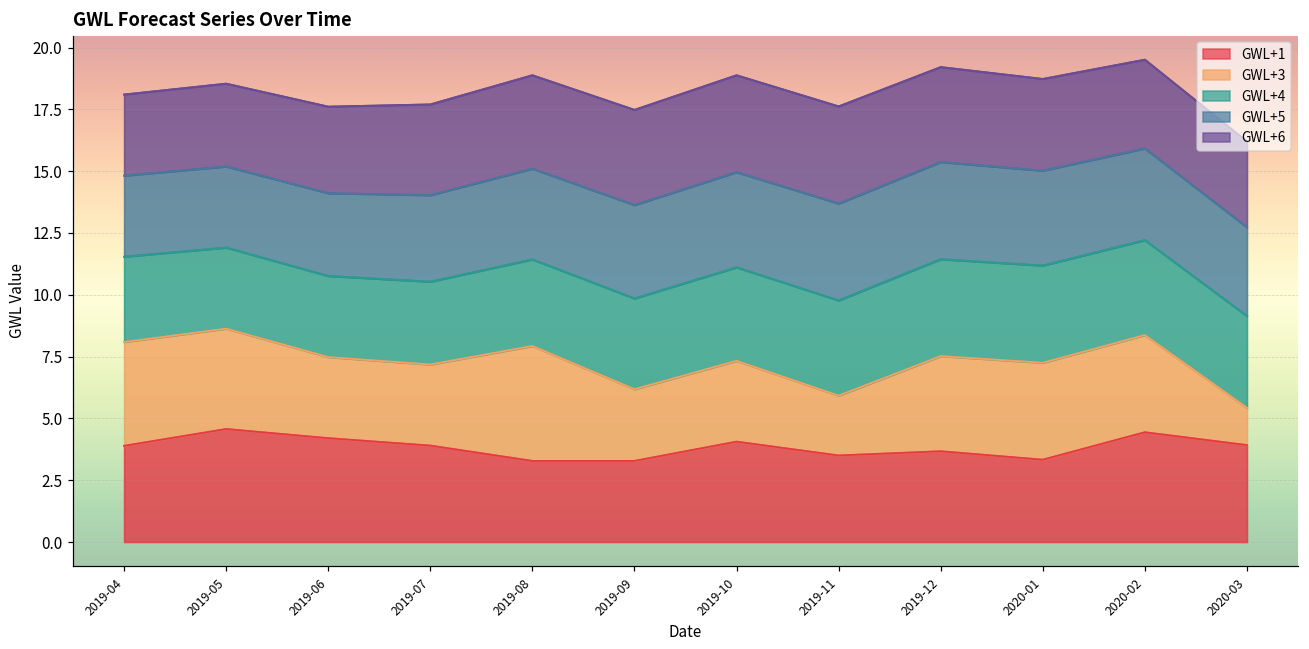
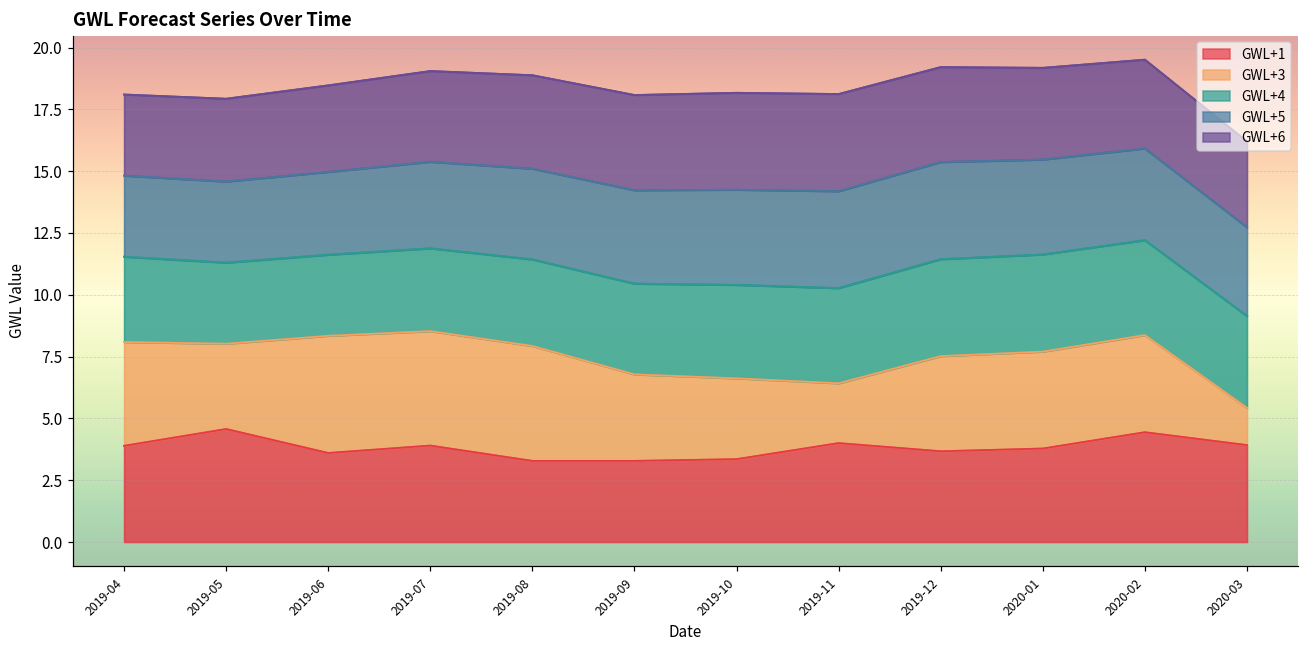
  {
    "GWL+1": {
      "2019-04": 3.9,
      "2019-05": 4.6,
-     "2019-06": 4.2,
+     "2019-06": 3.6,
      "2019-07": 3.9,
      "2019-08": 3.3,
      "2019-09": 3.3,
-     "2019-10": 4.1,
-     "2019-11": 3.5,
+     "2019-10": 3.4,
+     "2019-11": 4.0,
      "2019-12": 3.7,
-     "2020-01": 3.3,
+     "2020-01": 3.8,
      "2020-02": 4.4,
      "2020-03": 3.9
    },
    "GWL+3": {
      "2019-04": 4.2,
-     "2019-05": 4.1,
-     "2019-06": 3.3,
-     "2019-07": 3.3,
+     "2019-05": 3.4,
+     "2019-06": 4.7,
+     "2019-07": 4.6,
      "2019-08": 4.7,
-     "2019-09": 2.9,
+     "2019-09": 3.5,
      "2019-10": 3.3,
      "2019-11": 2.4,
      "2019-12": 3.8,
      "2020-01": 3.9,
      "2020-02": 3.9,
      "2020-03": 1.5
    }
  }
